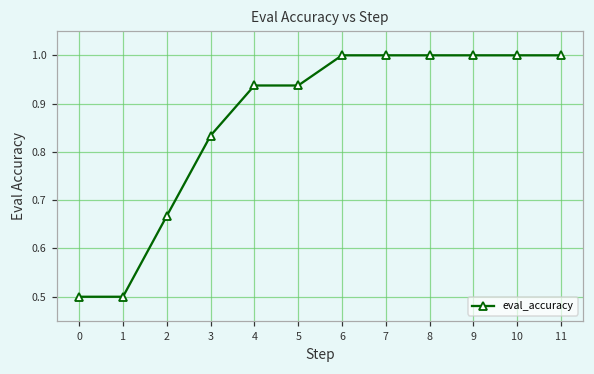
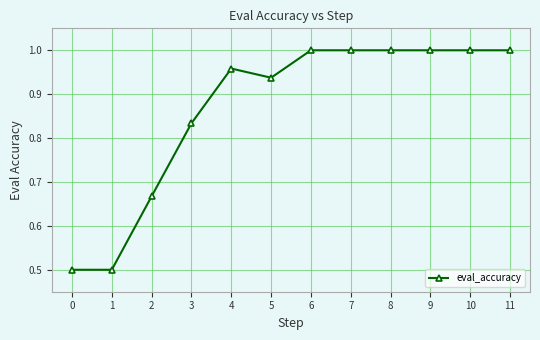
  {
    "0": 0.50,
    "1": 0.50,
    "2": 0.67,
    "3": 0.83,
-   "4": 0.94,
+   "4": 0.96,
    "5": 0.94,
    "6": 1.00,
    "7": 1.00,
    "8": 1.00,
    "9": 1.00,
    "10": 1.00,
    "11": 1.00
  }
